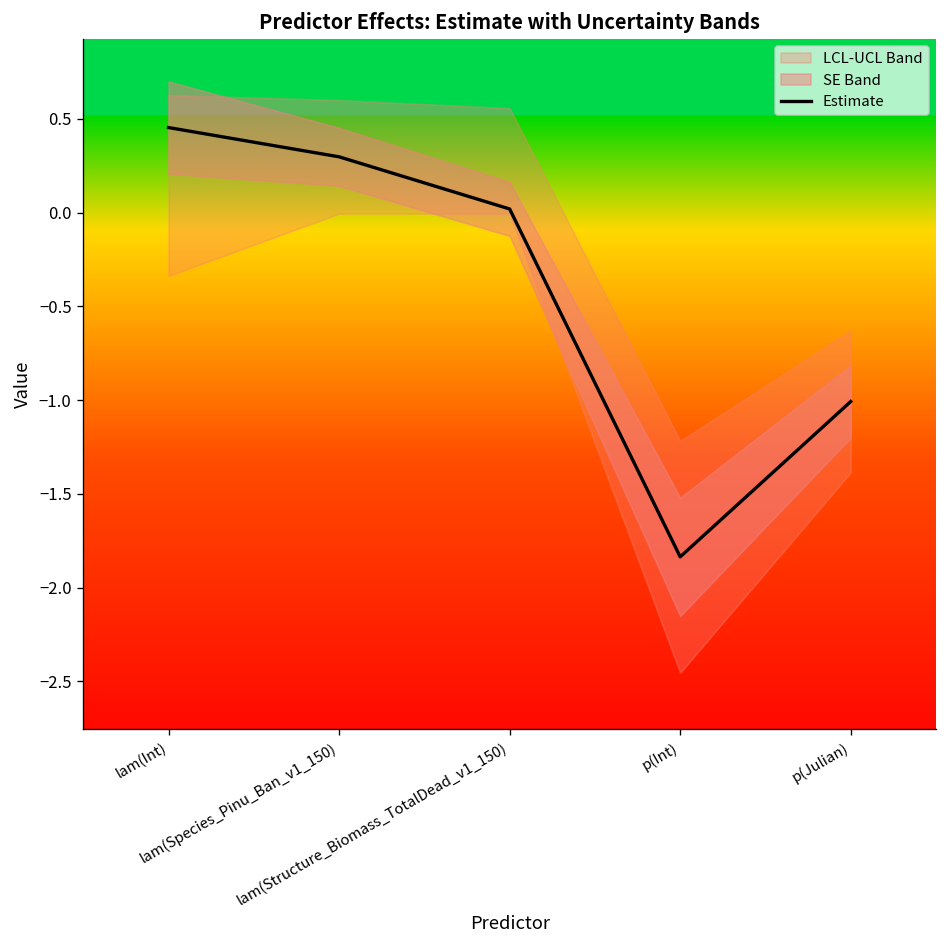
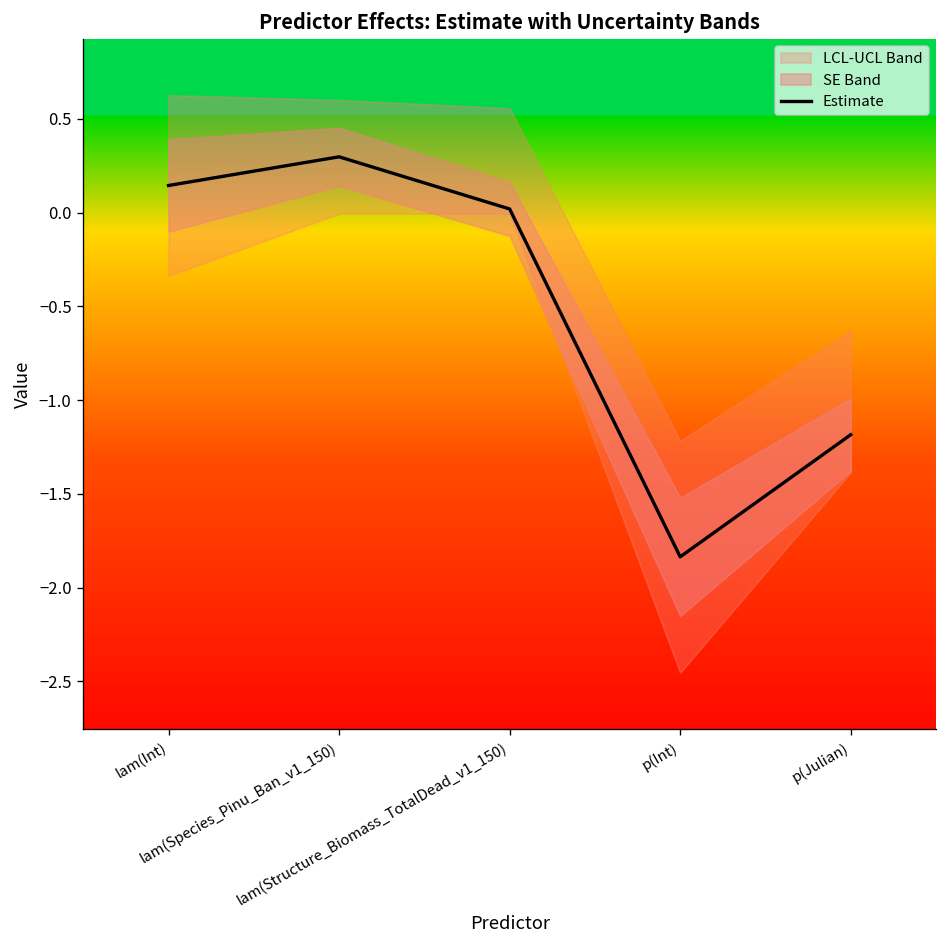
  {
    "Estimate": {
-     "lam(Int)": 0.45,
+     "lam(Int)": 0.14,
      "lam(Species_Pinu_Ban_v1_150)": 0.30,
      "lam(Structure_Biomass_TotalDead_v1_150)": 0.02,
      "p(Int)": -1.84,
-     "p(Julian)": -1.01
+     "p(Julian)": -1.18
    }
  }
